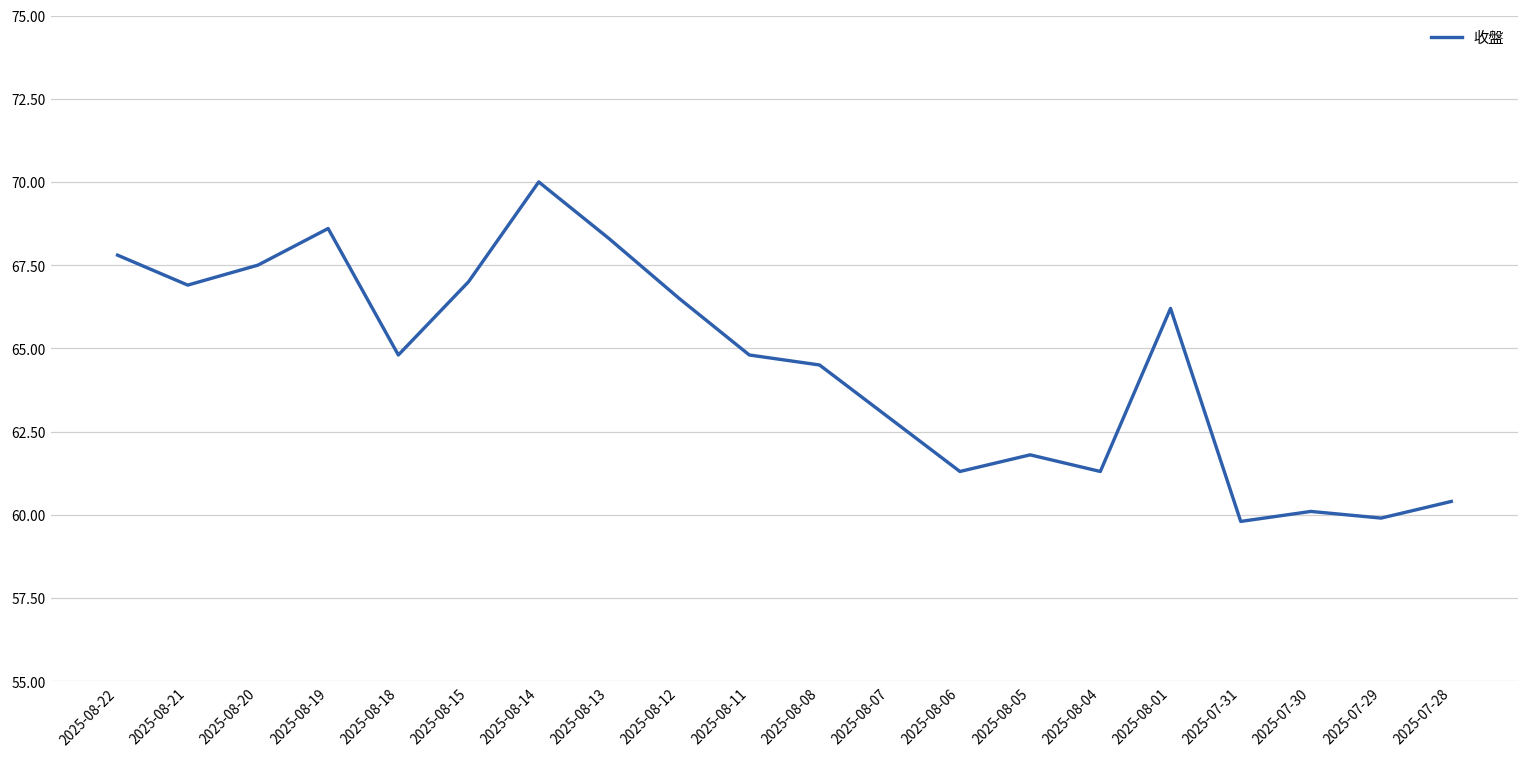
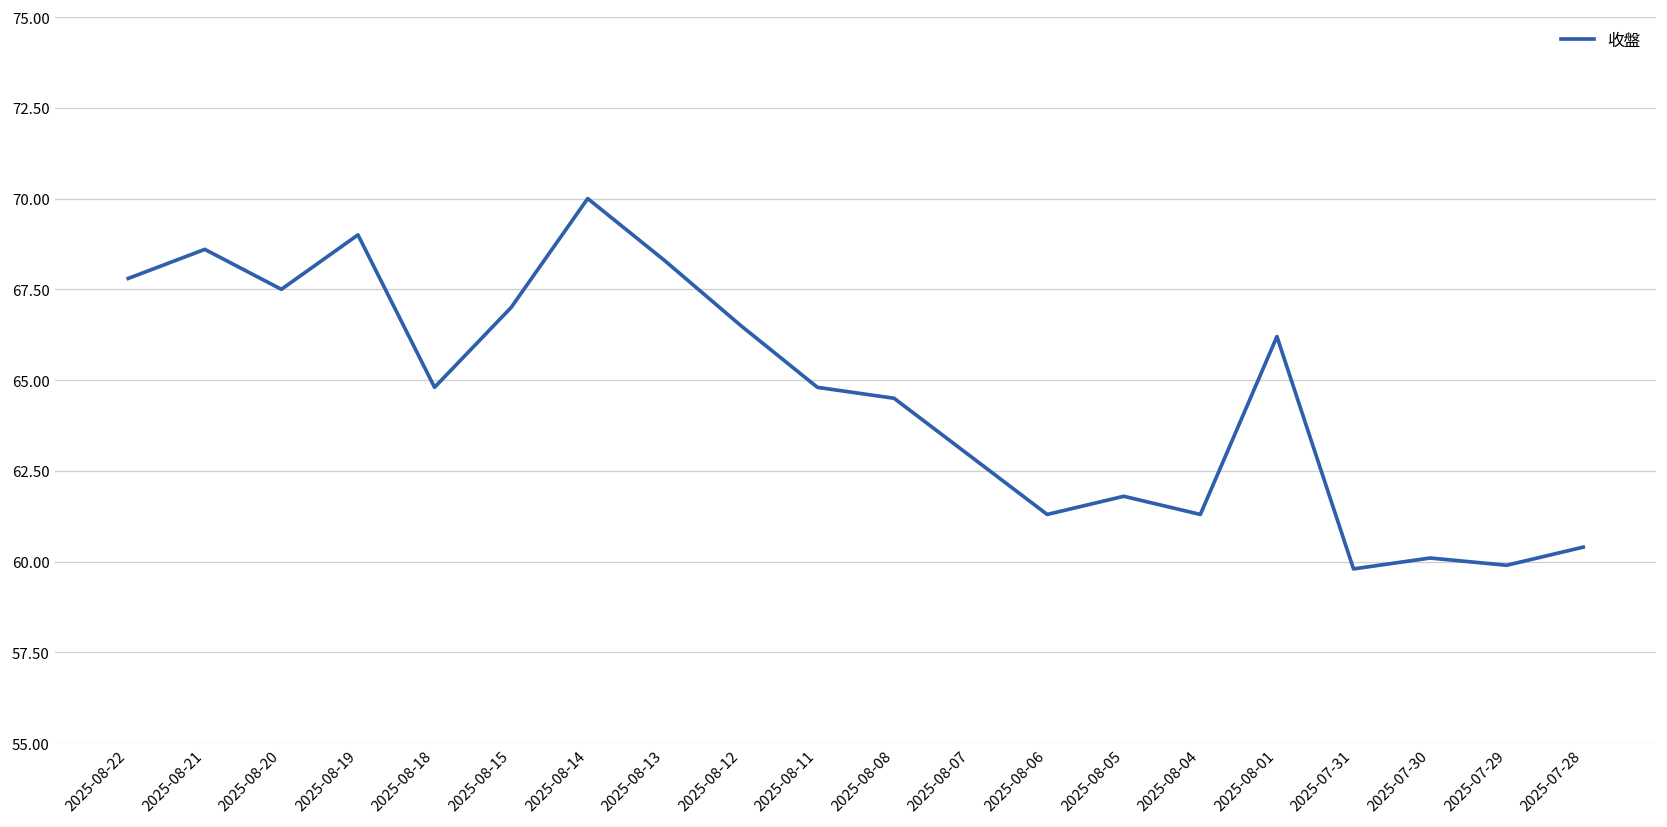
  {
    "2025-08-22": 67.8,
-   "2025-08-21": 66.9,
+   "2025-08-21": 68.6,
    "2025-08-20": 67.5,
-   "2025-08-19": 68.6,
+   "2025-08-19": 69.0,
    "2025-08-18": 64.8,
    "2025-08-15": 67.0,
    "2025-08-14": 70.0,
    "2025-08-13": 68.3,
    "2025-08-12": 66.5,
    "2025-08-11": 64.8,
    "2025-08-08": 64.5,
    "2025-08-07": 62.9,
    "2025-08-06": 61.3,
    "2025-08-05": 61.8,
    "2025-08-04": 61.3,
    "2025-08-01": 66.2,
    "2025-07-31": 59.8,
    "2025-07-30": 60.1,
    "2025-07-29": 59.9,
    "2025-07-28": 60.4
  }
